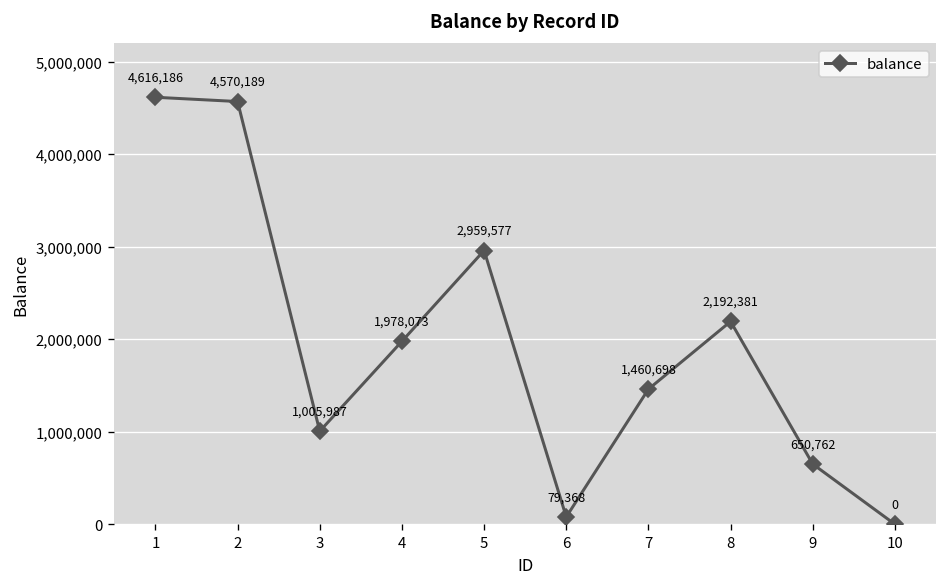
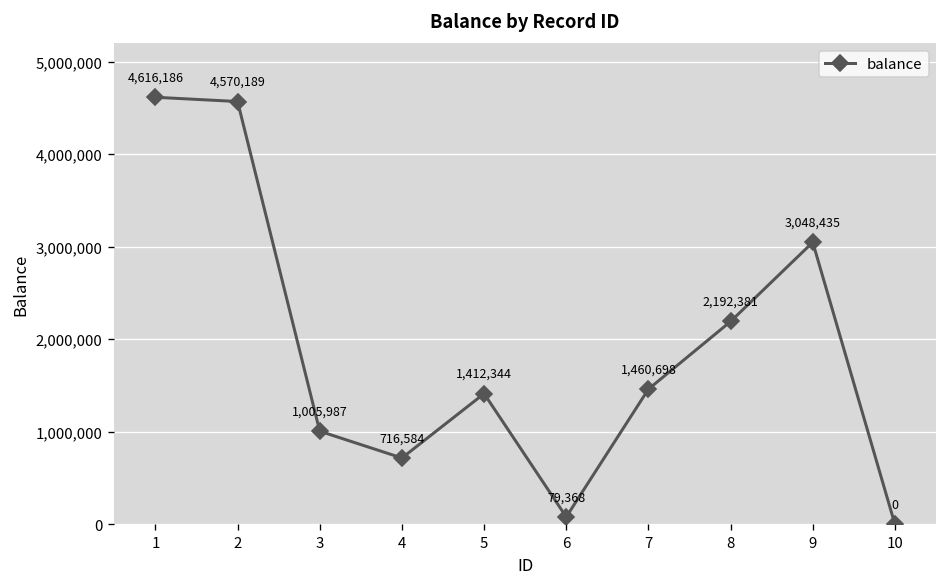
  {
    "1": "4,616,186",
    "2": "4,570,189",
    "3": "1,005,987",
-   "4": "1,978,073",
-   "5": "2,959,577",
+   "4": "716,584",
+   "5": "1,412,344",
    "6": "79,368",
    "7": "1,460,698",
    "8": "2,192,381",
-   "9": "650,762",
+   "9": "3,048,435",
    "10": "0"
  }
